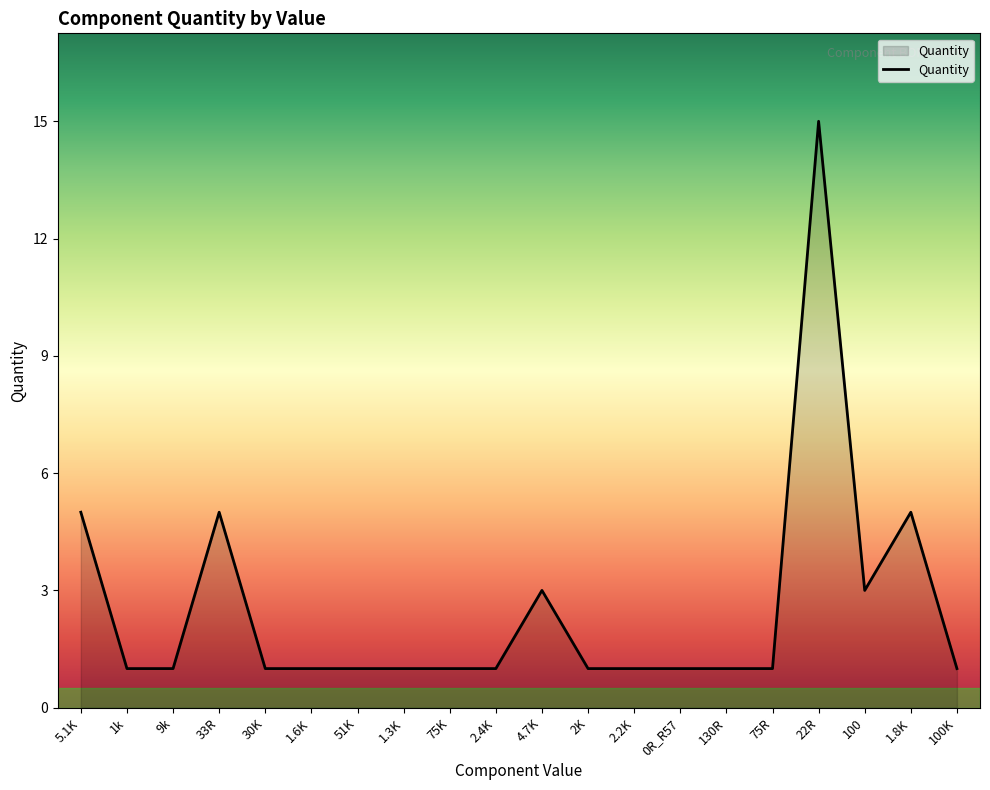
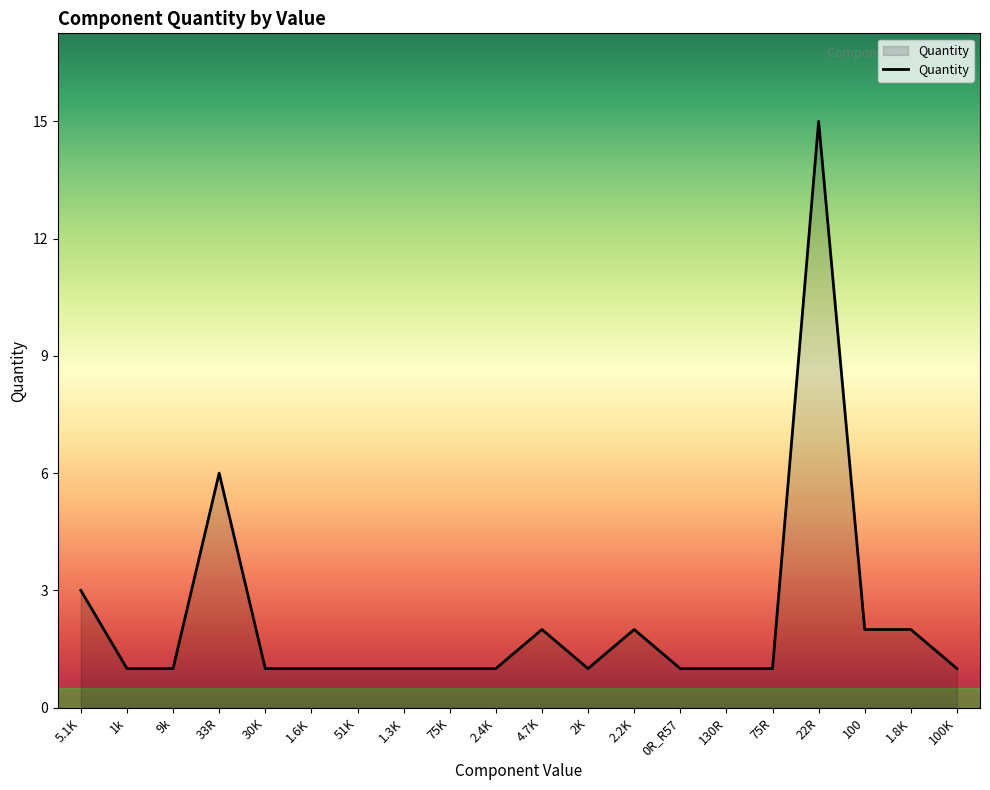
  {
-   "5.1K": 5,
+   "5.1K": 3,
    "1k": 1,
    "9k": 1,
-   "33R": 5,
+   "33R": 6,
    "30K": 1,
    "1.6K": 1,
    "51K": 1,
    "1.3K": 1,
    "75K": 1,
    "2.4K": 1,
-   "4.7K": 3,
+   "4.7K": 2,
    "2K": 1,
-   "2.2K": 1,
+   "2.2K": 2,
    "0R_R57": 1,
    "130R": 1,
    "75R": 1,
    "22R": 15,
-   "100": 3,
-   "1.8K": 5,
+   "100": 2,
+   "1.8K": 2,
    "100K": 1
  }
